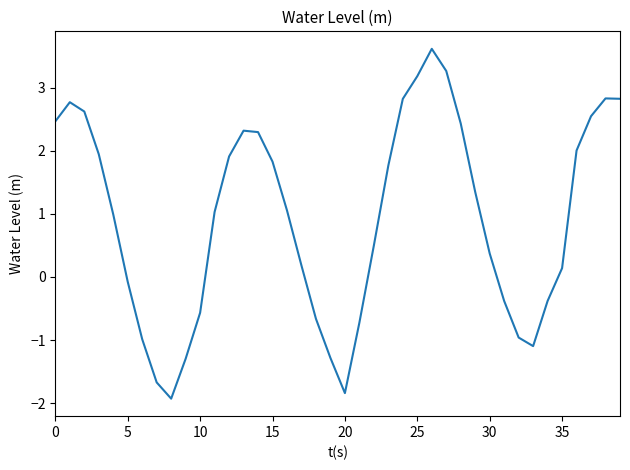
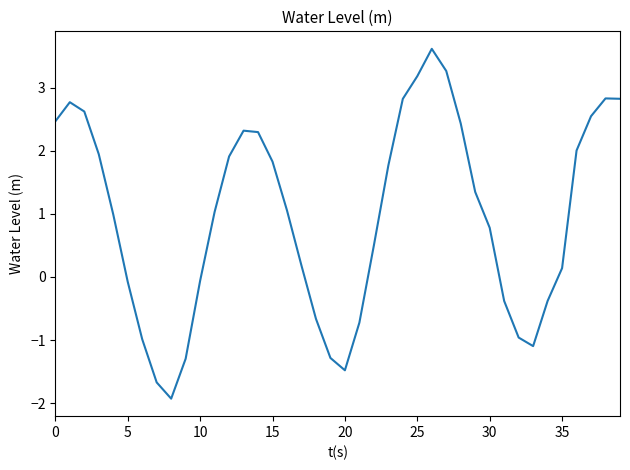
  {
    "0": 2.5,
    "5": -0.1,
-   "10": -0.6,
+   "10": -0.1,
    "15": 1.8,
-   "20": -1.8,
+   "20": -1.5,
    "25": 3.2,
-   "30": 0.4,
+   "30": 0.8,
    "35": 0.1
  }
